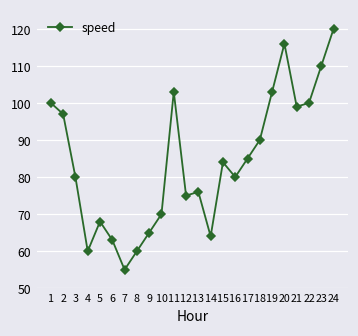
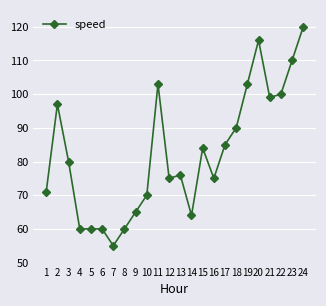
  {
-   "1": 100,
+   "1": 71,
    "2": 97,
    "3": 80,
    "4": 60,
-   "5": 68,
-   "6": 63,
+   "5": 60,
+   "6": 60,
    "7": 55,
    "8": 60,
    "9": 65,
    "10": 70,
    "11": 103,
    "12": 75,
    "13": 76,
    "14": 64,
    "15": 84,
-   "16": 80,
+   "16": 75,
    "17": 85,
    "18": 90,
    "19": 103,
    "20": 116,
    "21": 99,
    "22": 100,
    "23": 110,
    "24": 120
  }
